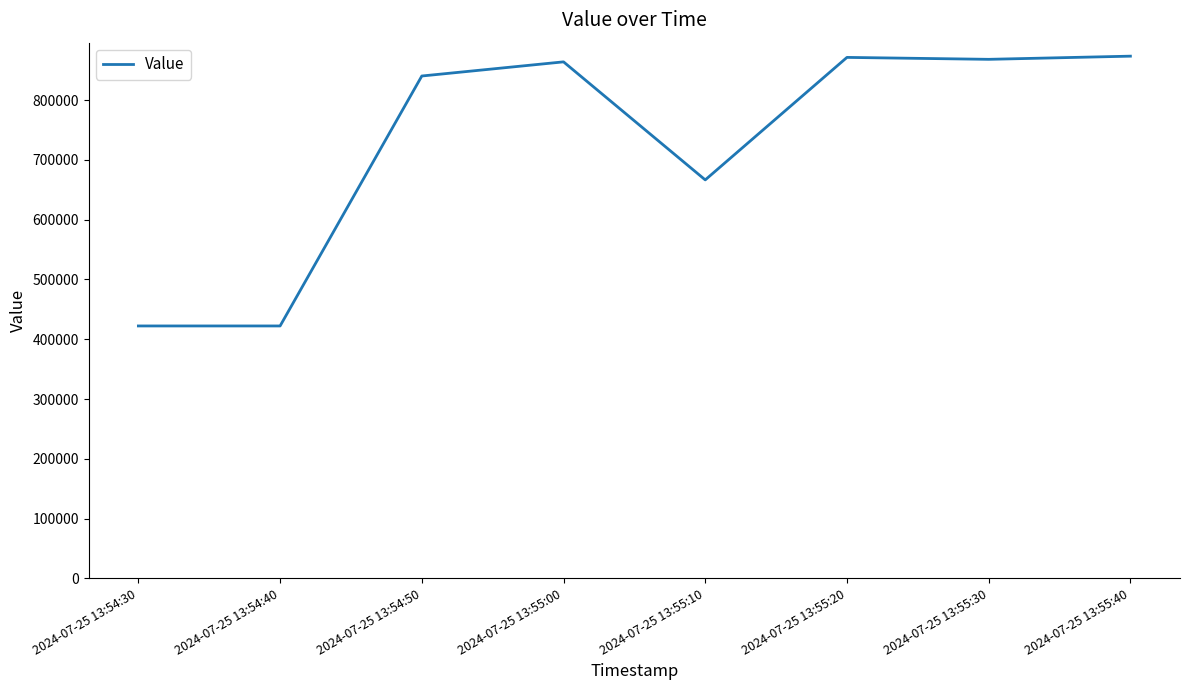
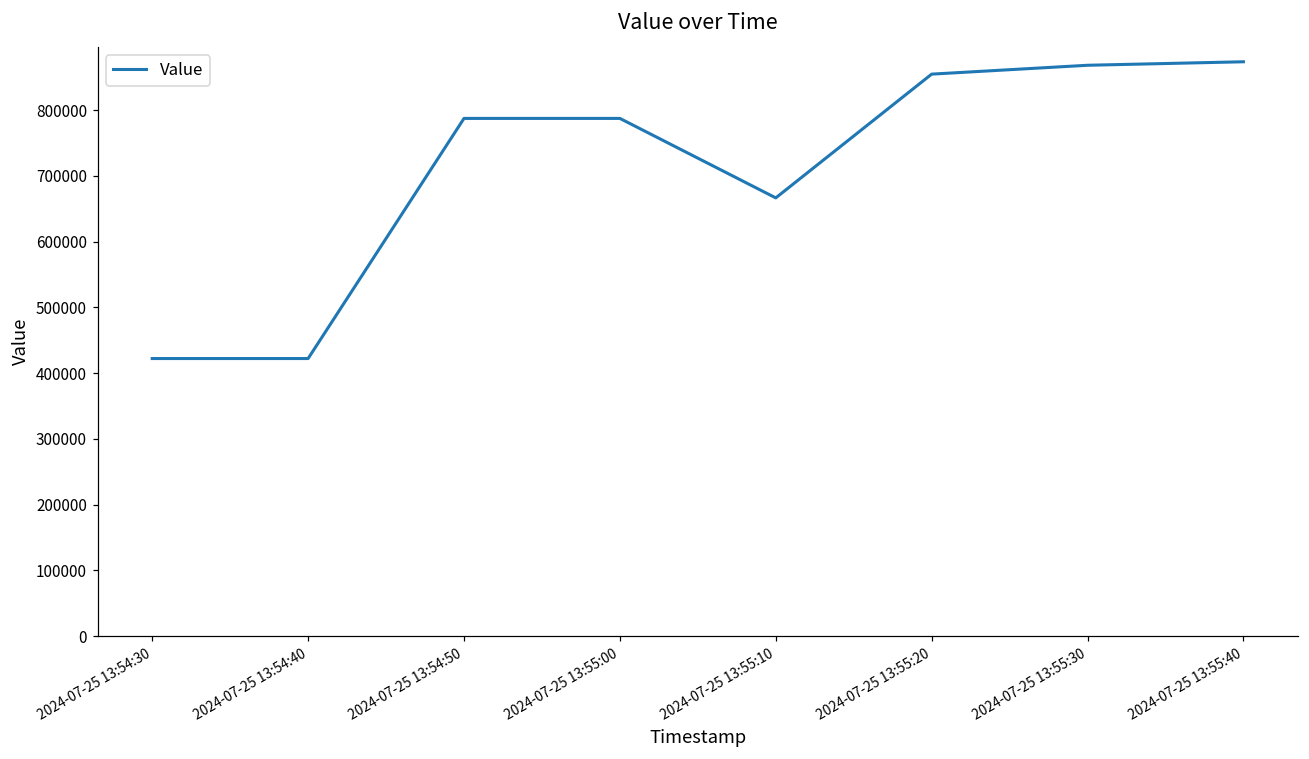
  {
    "2024-07-25 13:54:30": 420000,
    "2024-07-25 13:54:40": 420000,
-   "2024-07-25 13:54:50": 840000,
-   "2024-07-25 13:55:00": 860000,
+   "2024-07-25 13:54:50": 790000,
+   "2024-07-25 13:55:00": 790000,
    "2024-07-25 13:55:10": 670000,
-   "2024-07-25 13:55:20": 870000,
+   "2024-07-25 13:55:20": 850000,
    "2024-07-25 13:55:30": 870000,
    "2024-07-25 13:55:40": 870000
  }
